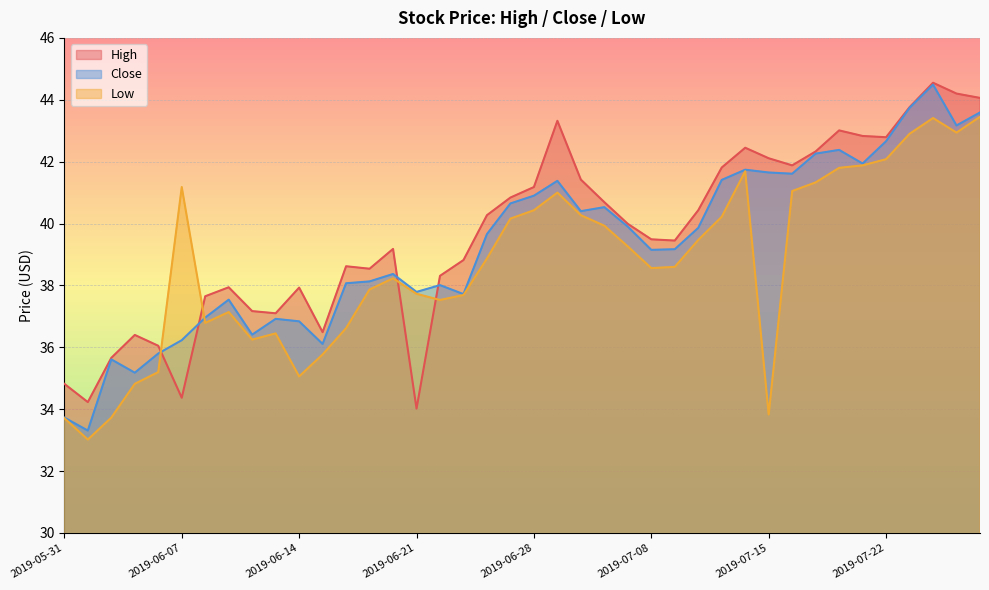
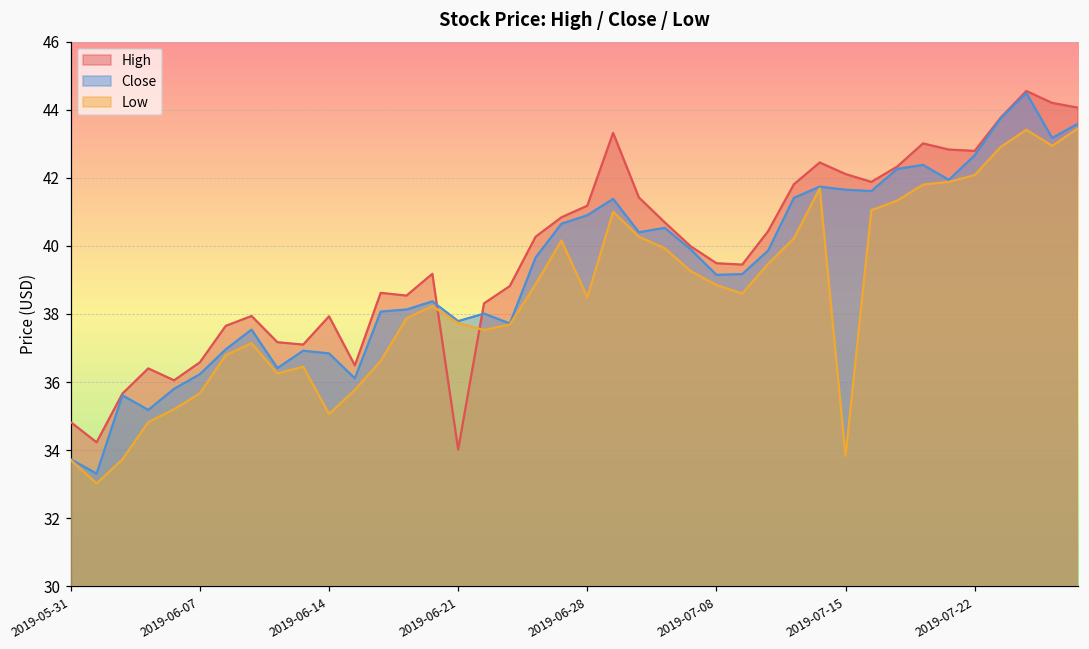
  {
    "High": {
      "2019-05-31": 34.8,
-     "2019-06-07": 34.4,
+     "2019-06-07": 36.6,
      "2019-06-14": 37.9,
      "2019-06-21": 34.0,
      "2019-06-28": 41.2,
      "2019-07-08": 39.5,
      "2019-07-15": 42.1,
      "2019-07-22": 42.8
    },
    "Close": {
      "2019-06-07": 36.2,
      "2019-06-14": 36.8,
      "2019-06-28": 40.9,
      "2019-07-08": 39.2,
      "2019-07-15": 41.7,
      "2019-07-22": 42.7
    },
    "Low": {
-     "2019-06-07": 41.2,
+     "2019-06-07": 35.7,
      "2019-06-14": 35.1,
-     "2019-06-28": 40.4,
-     "2019-07-08": 38.6,
+     "2019-06-28": 38.5,
+     "2019-07-08": 38.9,
      "2019-07-15": 33.8,
      "2019-07-22": 42.1
    }
  }
